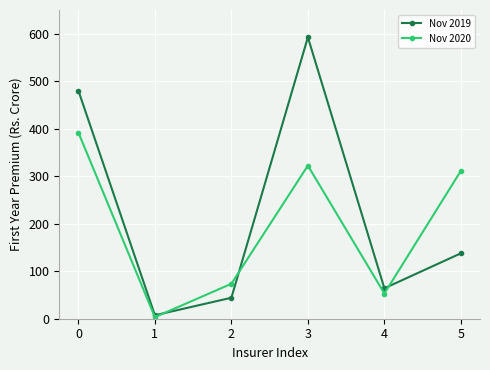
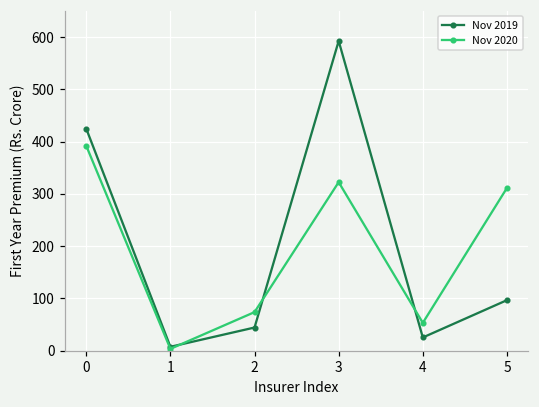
  {
    "Nov 2019": {
-     "0": 480,
+     "0": 420,
      "2": 40,
      "3": 590,
-     "4": 60,
-     "5": 140
+     "4": 30,
+     "5": 100
    },
    "Nov 2020": {
      "0": 390,
      "2": 70,
      "3": 320,
      "4": 50,
      "5": 310
    }
  }
